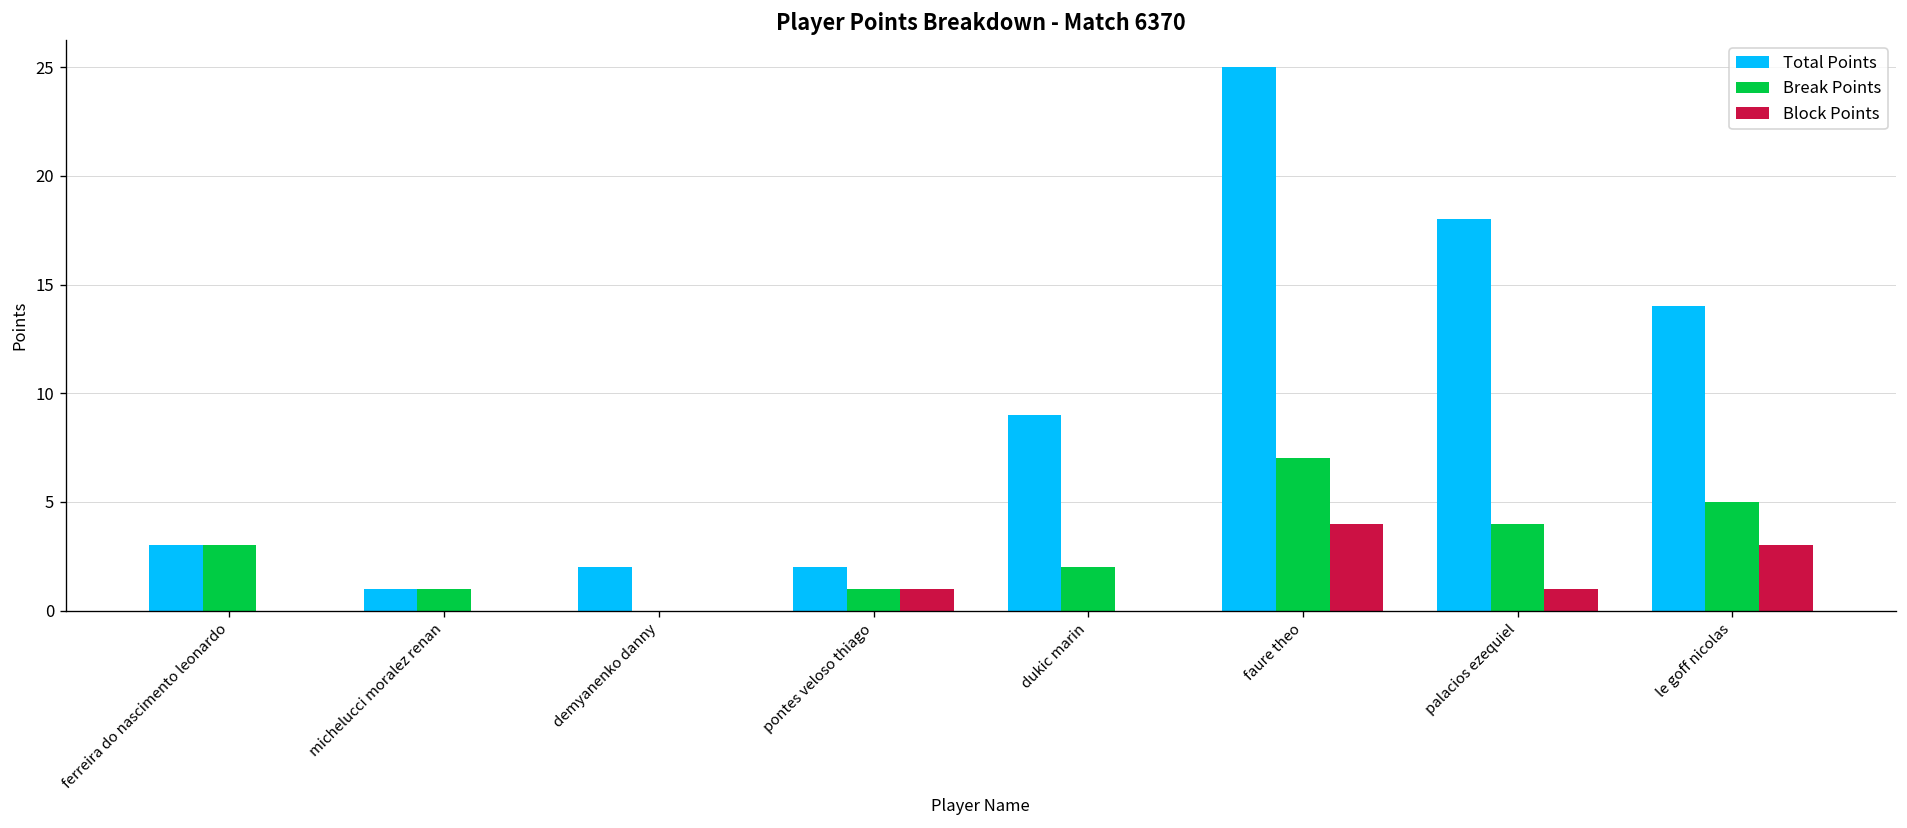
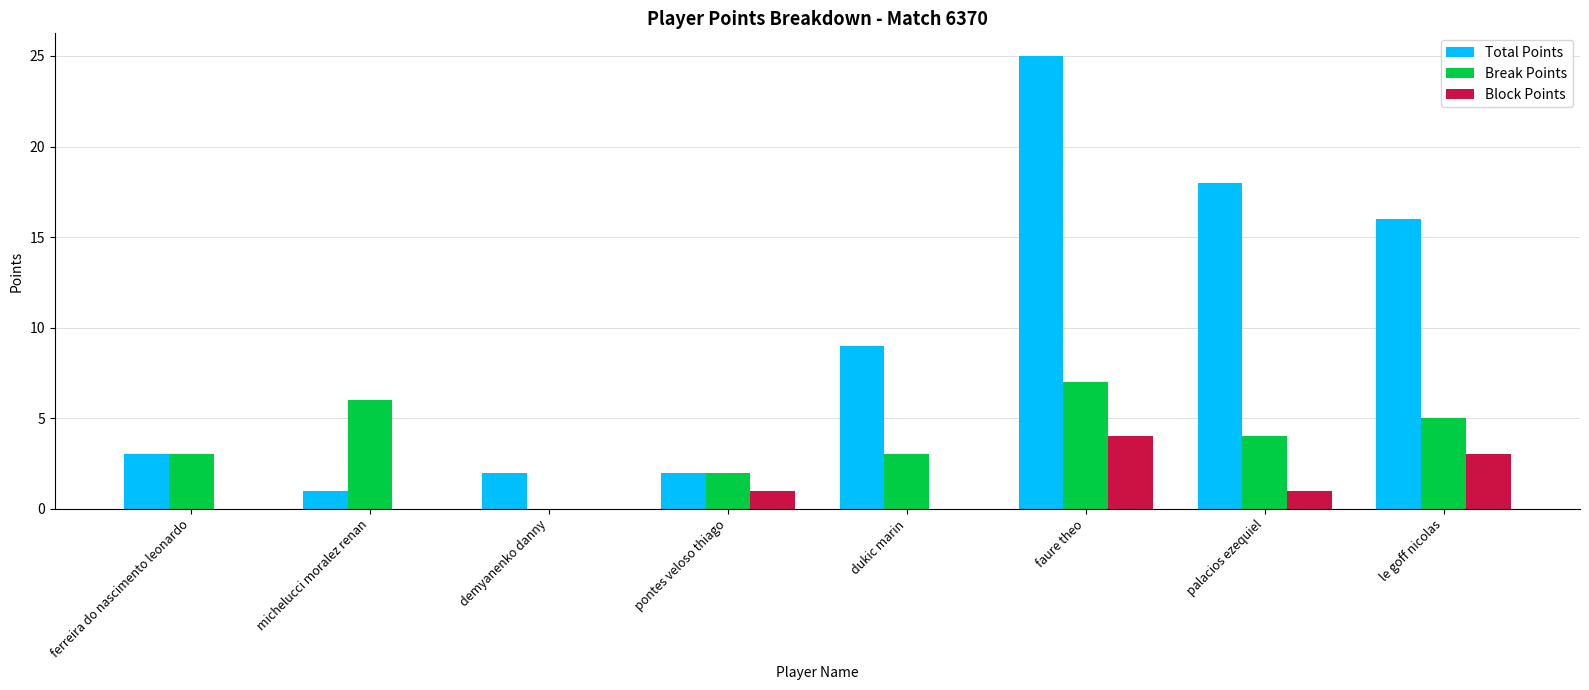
  {
    "Total Points": {
      "ferreira do nascimento leonardo": 3,
      "michelucci moralez renan": 1,
      "demyanenko danny": 2,
      "pontes veloso thiago": 2,
      "dukic marin": 9,
      "faure theo": 25,
      "palacios ezequiel": 18,
-     "le goff nicolas": 14
+     "le goff nicolas": 16
    },
    "Break Points": {
      "ferreira do nascimento leonardo": 3,
-     "michelucci moralez renan": 1,
+     "michelucci moralez renan": 6,
      "demyanenko danny": 0,
-     "pontes veloso thiago": 1,
-     "dukic marin": 2,
+     "pontes veloso thiago": 2,
+     "dukic marin": 3,
      "faure theo": 7,
      "palacios ezequiel": 4,
      "le goff nicolas": 5
    },
    "Block Points": {
      "ferreira do nascimento leonardo": 0,
      "michelucci moralez renan": 0,
      "demyanenko danny": 0,
      "pontes veloso thiago": 1,
      "dukic marin": 0,
      "faure theo": 4,
      "palacios ezequiel": 1,
      "le goff nicolas": 3
    }
  }
